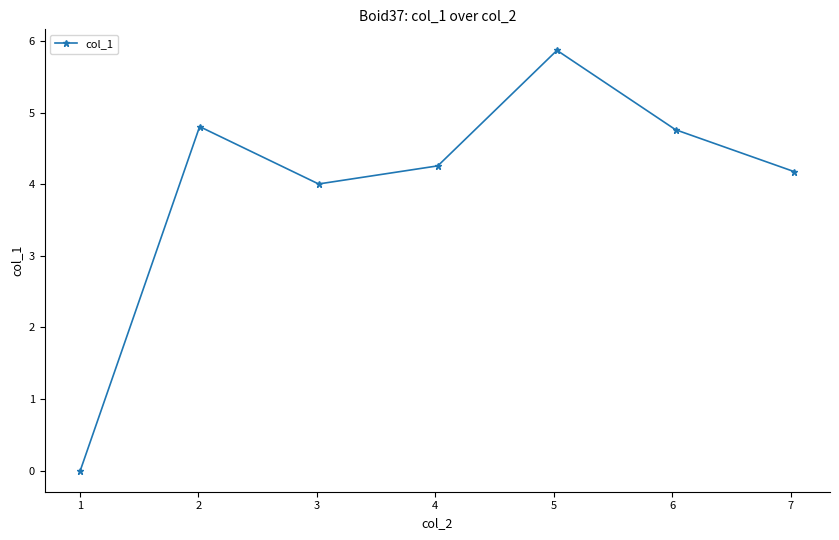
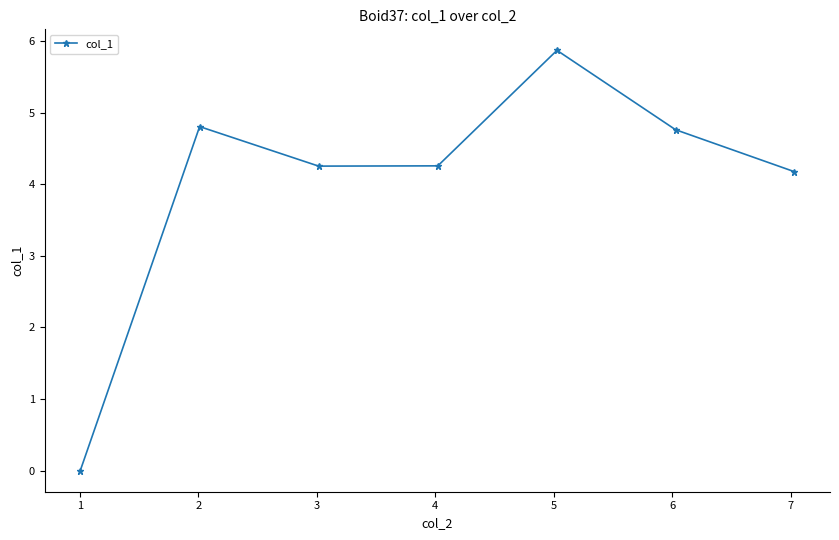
  {
    "1": 0.0,
    "2": 4.8,
-   "3": 4.0
+   "3": 4.3
  }
